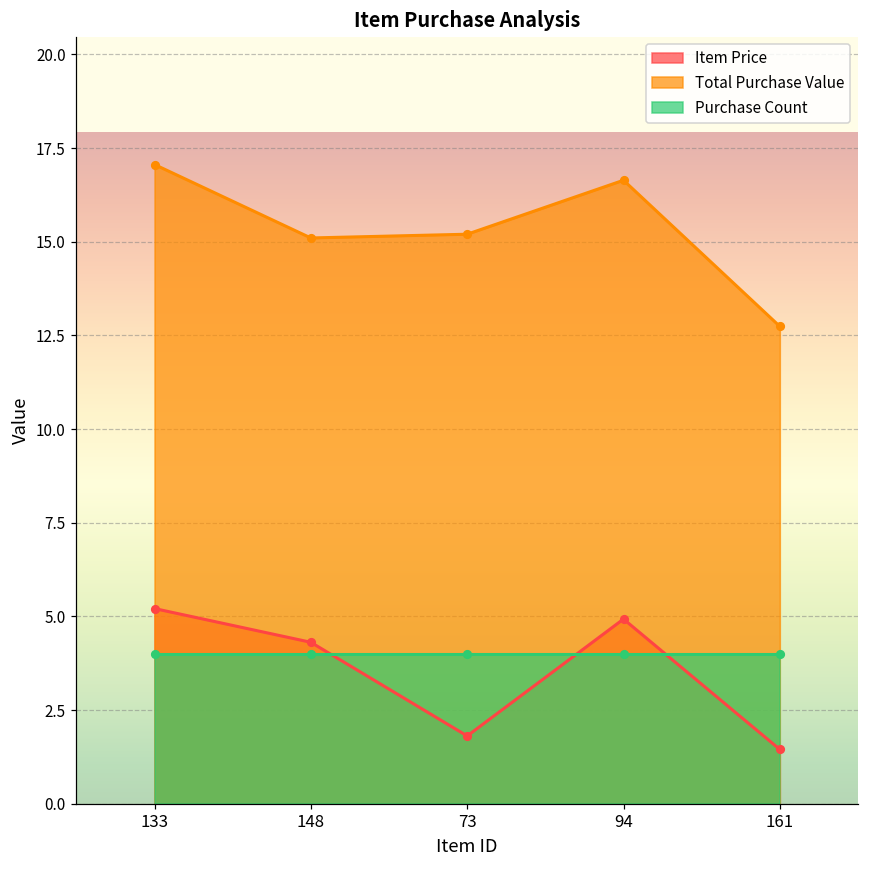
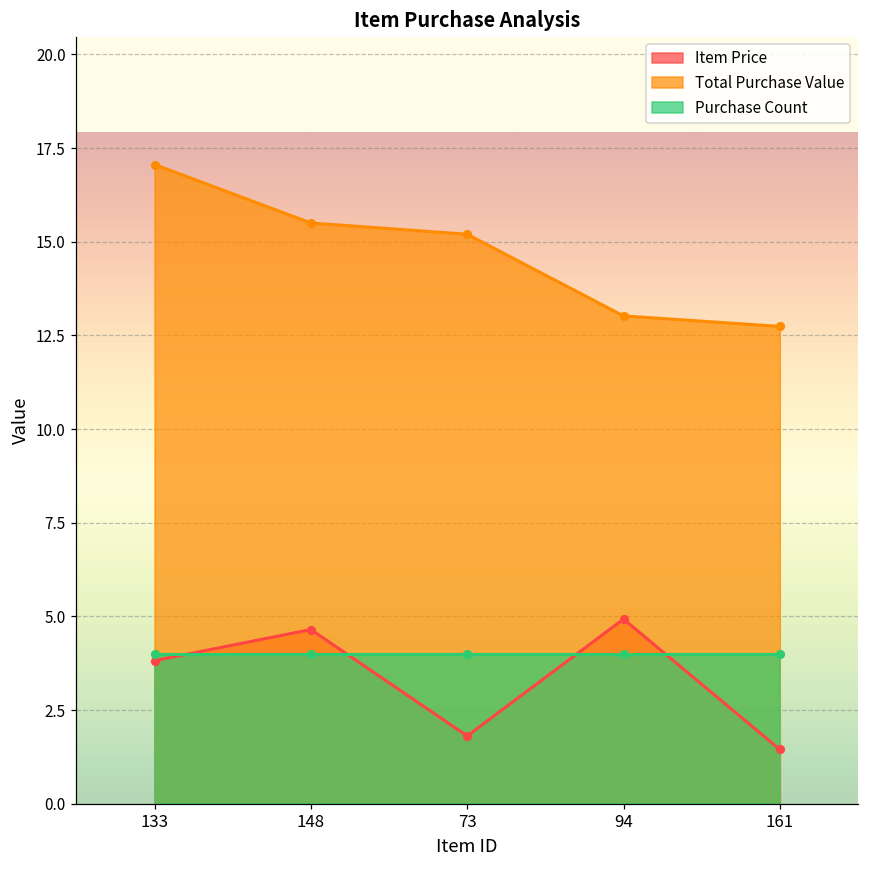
  {
    "Item Price": {
-     "133": 5.2,
-     "148": 4.3,
+     "133": 3.8,
+     "148": 4.7,
      "73": 1.8,
      "94": 4.9,
      "161": 1.5
    },
    "Total Purchase Value": {
      "133": 17.1,
-     "148": 15.1,
+     "148": 15.5,
      "73": 15.2,
-     "94": 16.6,
+     "94": 13.0,
      "161": 12.7
    },
    "Purchase Count": {
      "133": 4.0,
      "148": 4.0,
      "73": 4.0,
      "94": 4.0,
      "161": 4.0
    }
  }
